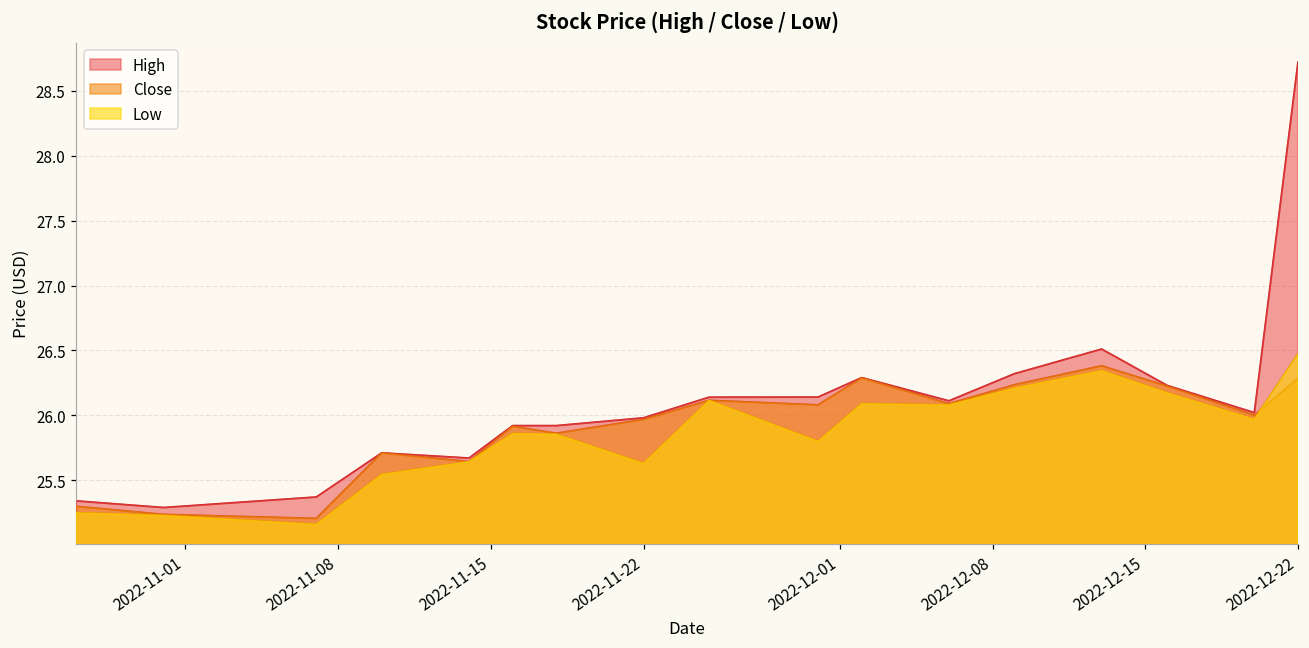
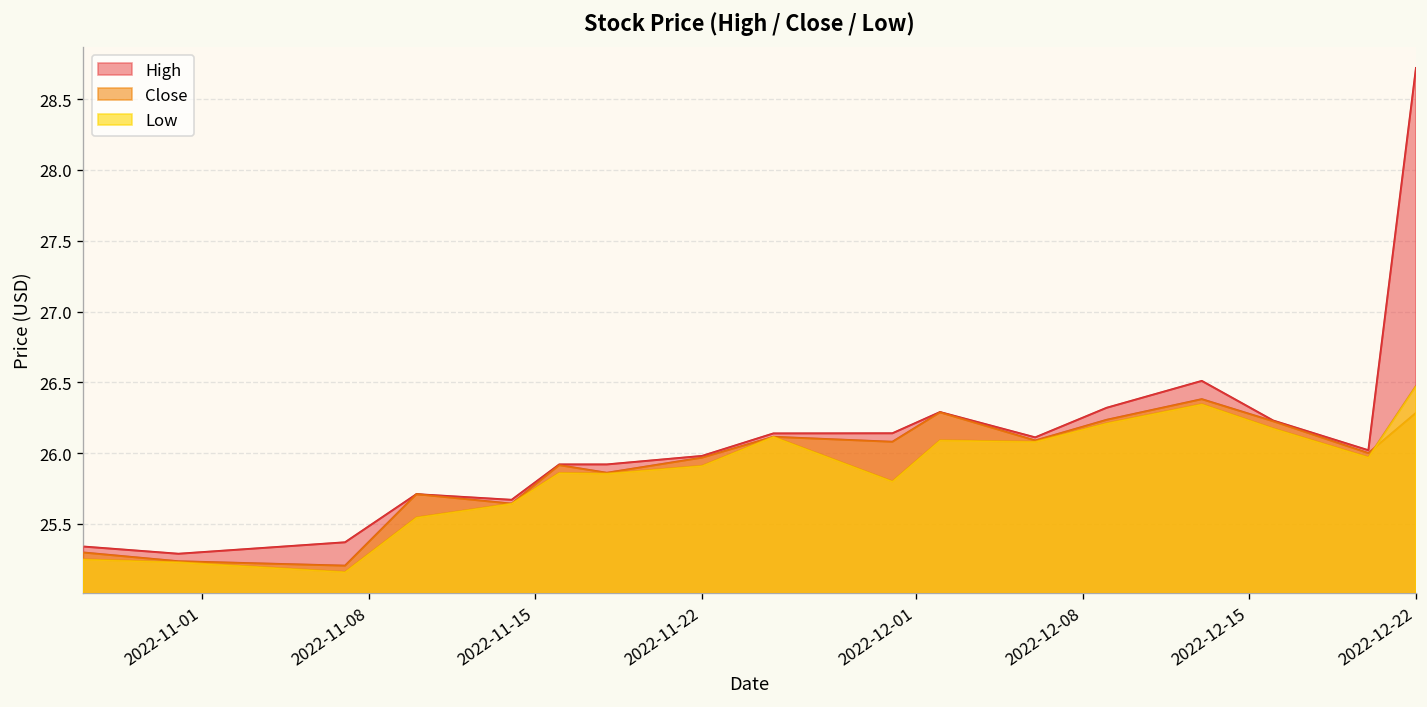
  {
    "High": {
      "2022-12-22": 28.72
    },
    "Close": {
      "2022-12-22": 26.28
    },
    "Low": {
-     "2022-11-22": 25.63,
+     "2022-11-22": 25.91,
      "2022-12-22": 26.47
    }
  }
